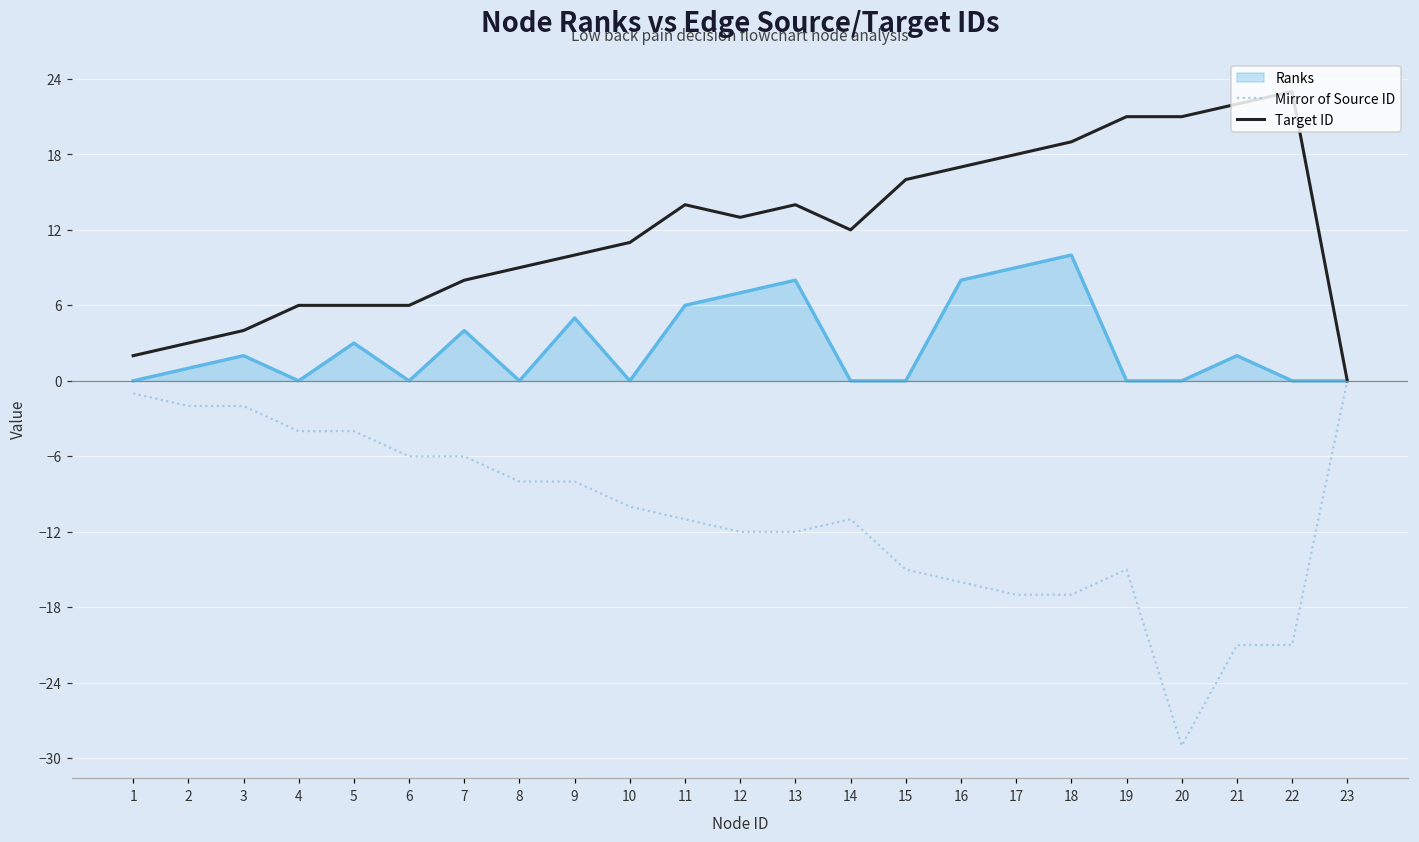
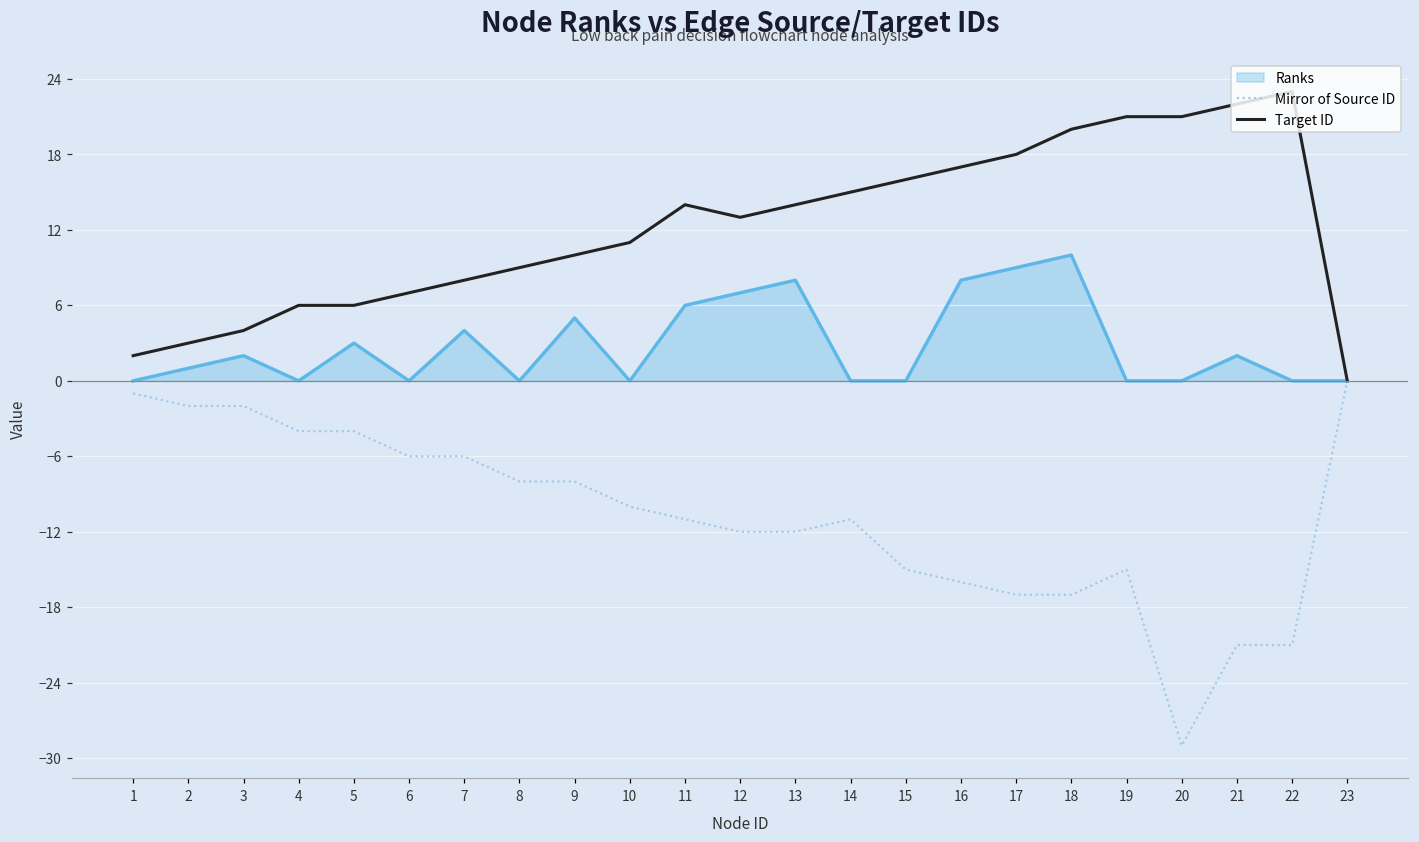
  {
    "Target ID": {
      "1": 2,
      "2": 3,
      "3": 4,
      "4": 6,
      "5": 6,
-     "6": 6,
+     "6": 7,
      "7": 8,
      "8": 9,
      "9": 10,
      "10": 11,
      "11": 14,
      "12": 13,
      "13": 14,
-     "14": 12,
+     "14": 15,
      "15": 16,
      "16": 17,
      "17": 18,
-     "18": 19,
+     "18": 20,
      "19": 21,
      "20": 21
    }
  }
